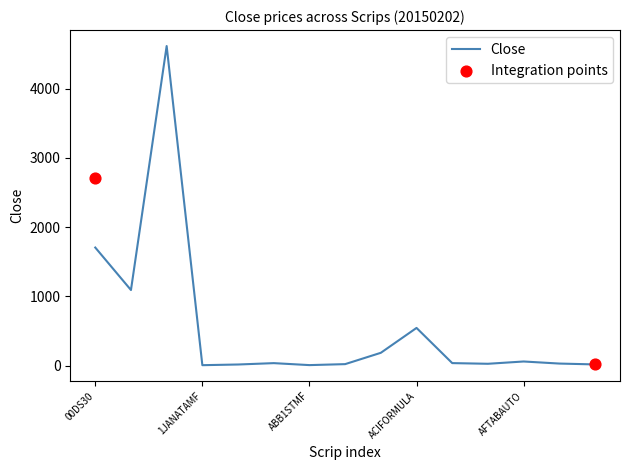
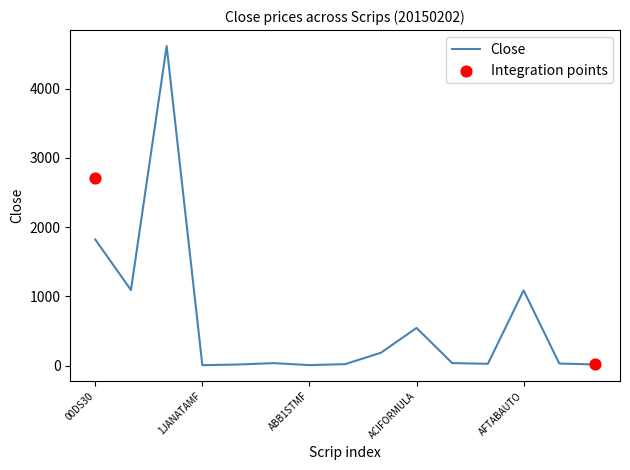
  {
    "Close": {
-     "00DS30": 1700,
+     "00DS30": 1800,
      "1JANATAMF": 0,
      "ABB1STMF": 0,
      "ACIFORMULA": 500,
-     "AFTABAUTO": 100
+     "AFTABAUTO": 1100
    }
  }
